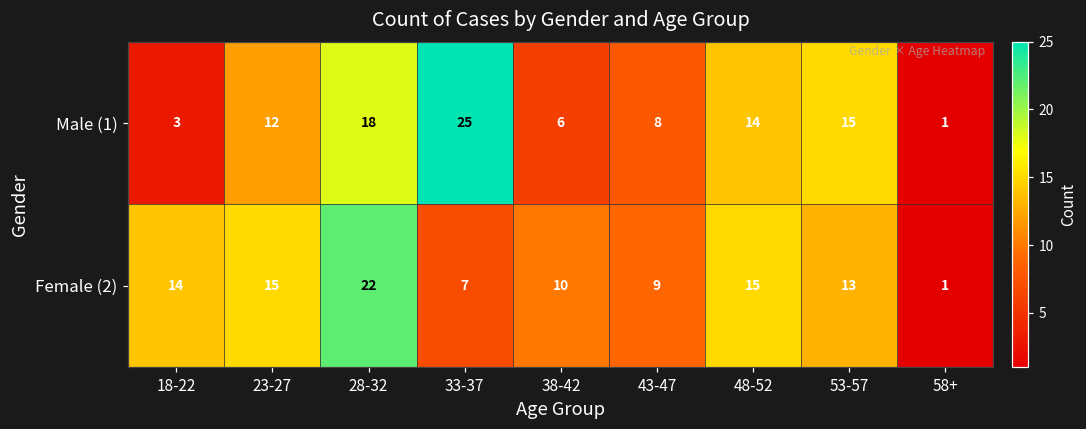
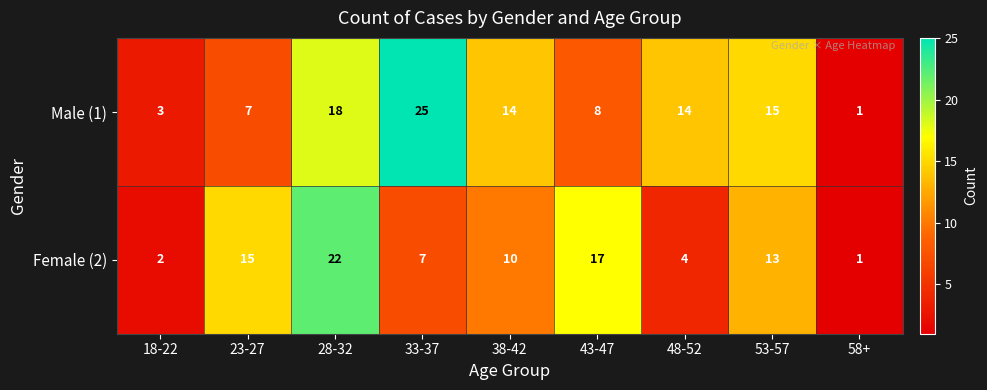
  {
    "Male (1)": {
      "18-22": 3,
-     "23-27": 12,
+     "23-27": 7,
      "28-32": 18,
      "33-37": 25,
-     "38-42": 6,
+     "38-42": 14,
      "43-47": 8,
      "48-52": 14,
      "53-57": 15
    },
    "Female (2)": {
-     "18-22": 14,
+     "18-22": 2,
      "23-27": 15,
      "28-32": 22,
      "33-37": 7,
      "38-42": 10,
-     "43-47": 9,
-     "48-52": 15,
+     "43-47": 17,
+     "48-52": 4,
      "53-57": 13,
      "58+": 1
    }
  }
